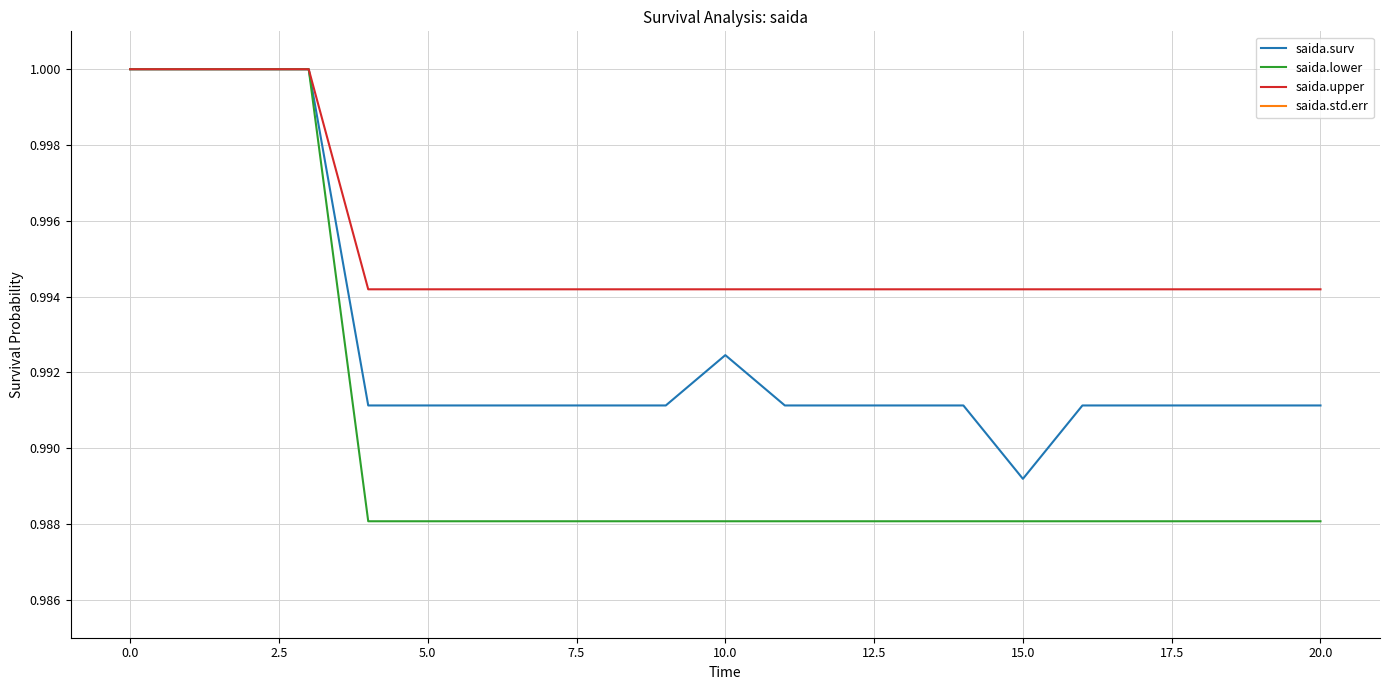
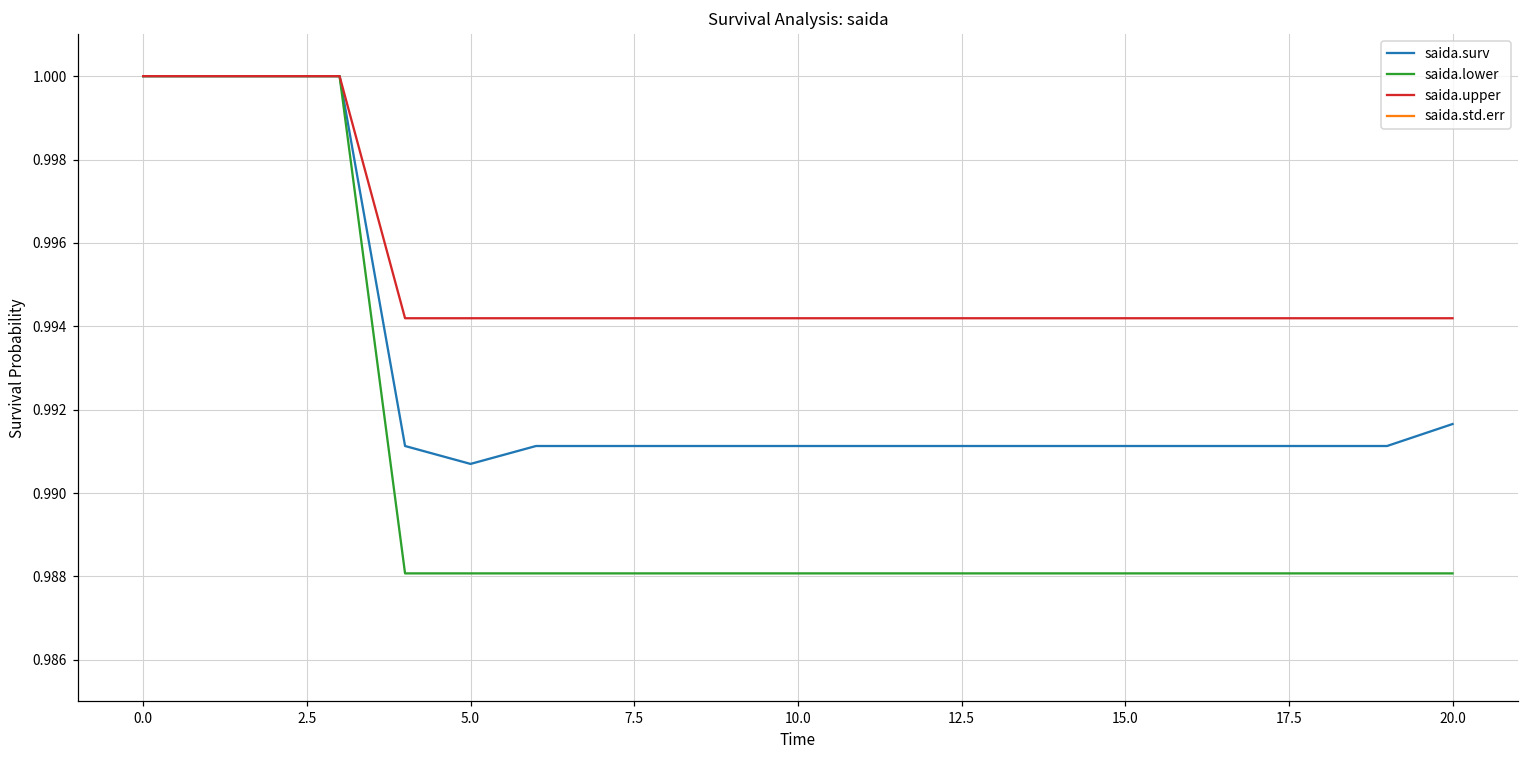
  {
    "saida.surv": {
-     "5.0": 0.9911,
-     "10.0": 0.9925,
-     "15.0": 0.9892,
-     "20.0": 0.9911
+     "5.0": 0.9907,
+     "10.0": 0.9911,
+     "15.0": 0.9911,
+     "20.0": 0.9917
    },
    "saida.lower": {
      "5.0": 0.9881,
      "10.0": 0.9881,
      "15.0": 0.9881,
      "20.0": 0.9881
    },
    "saida.upper": {
      "5.0": 0.9942,
      "10.0": 0.9942,
      "15.0": 0.9942,
      "20.0": 0.9942
    }
  }
